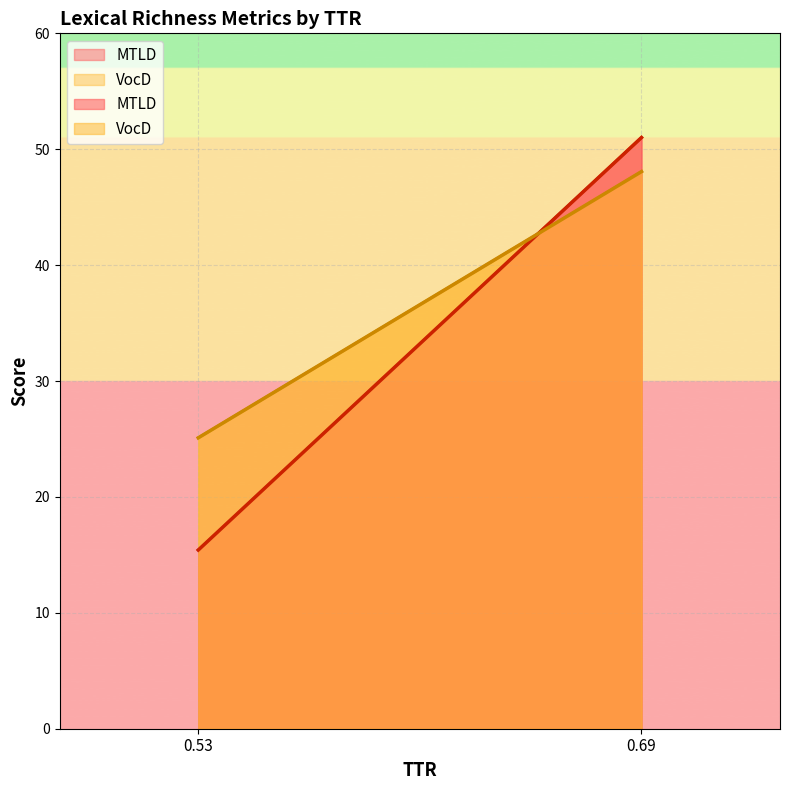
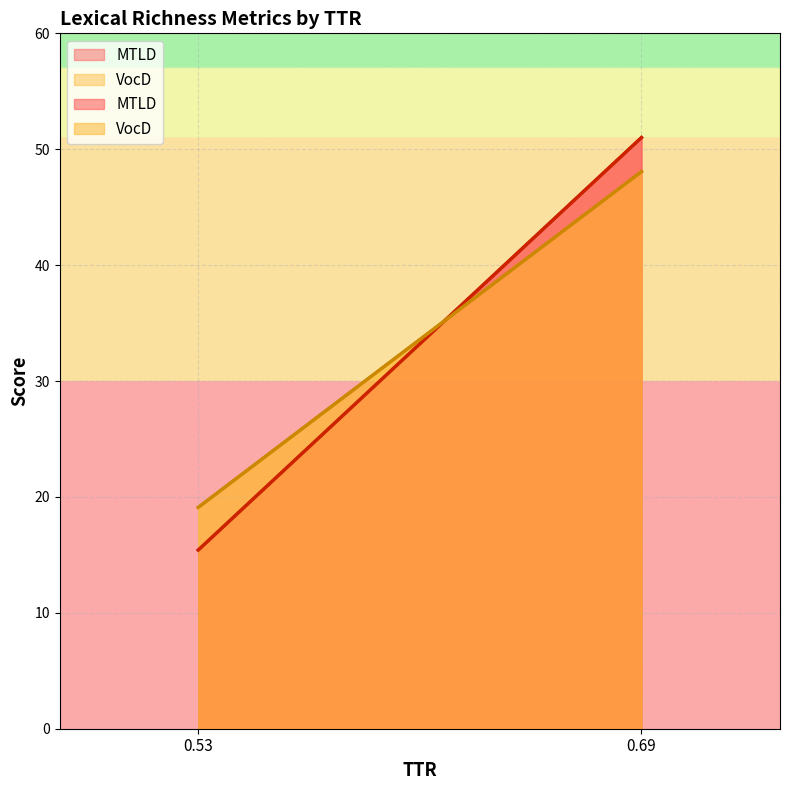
  {
    "MTLD": {
      "0.53": 15.4,
      "0.69": 51.0
    },
    "VocD": {
-     "0.53": 25.1,
+     "0.53": 19.1,
      "0.69": 48.1
    }
  }
